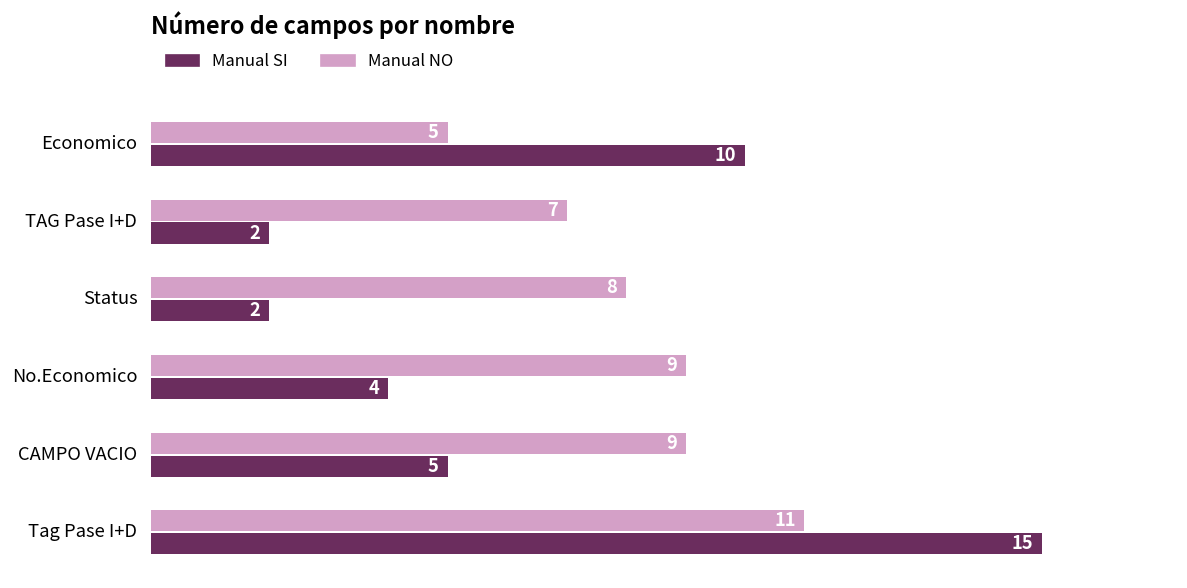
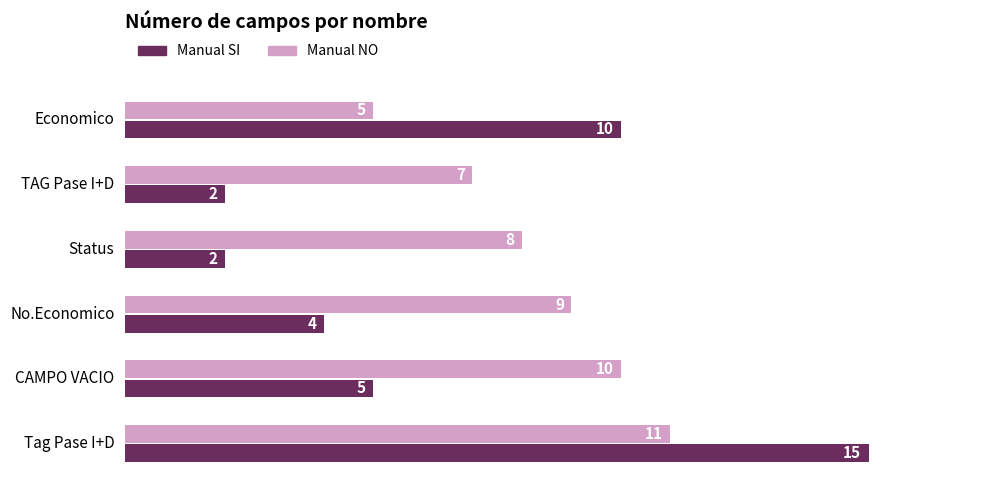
  {
    "Manual SI": {
      "Economico": 10,
      "TAG Pase I+D": 2,
      "Status": 2,
      "No.Economico": 4,
      "CAMPO VACIO": 5,
      "Tag Pase I+D": 15
    },
    "Manual NO": {
      "Economico": 5,
      "TAG Pase I+D": 7,
      "Status": 8,
      "No.Economico": 9,
-     "CAMPO VACIO": 9,
+     "CAMPO VACIO": 10,
      "Tag Pase I+D": 11
    }
  }
